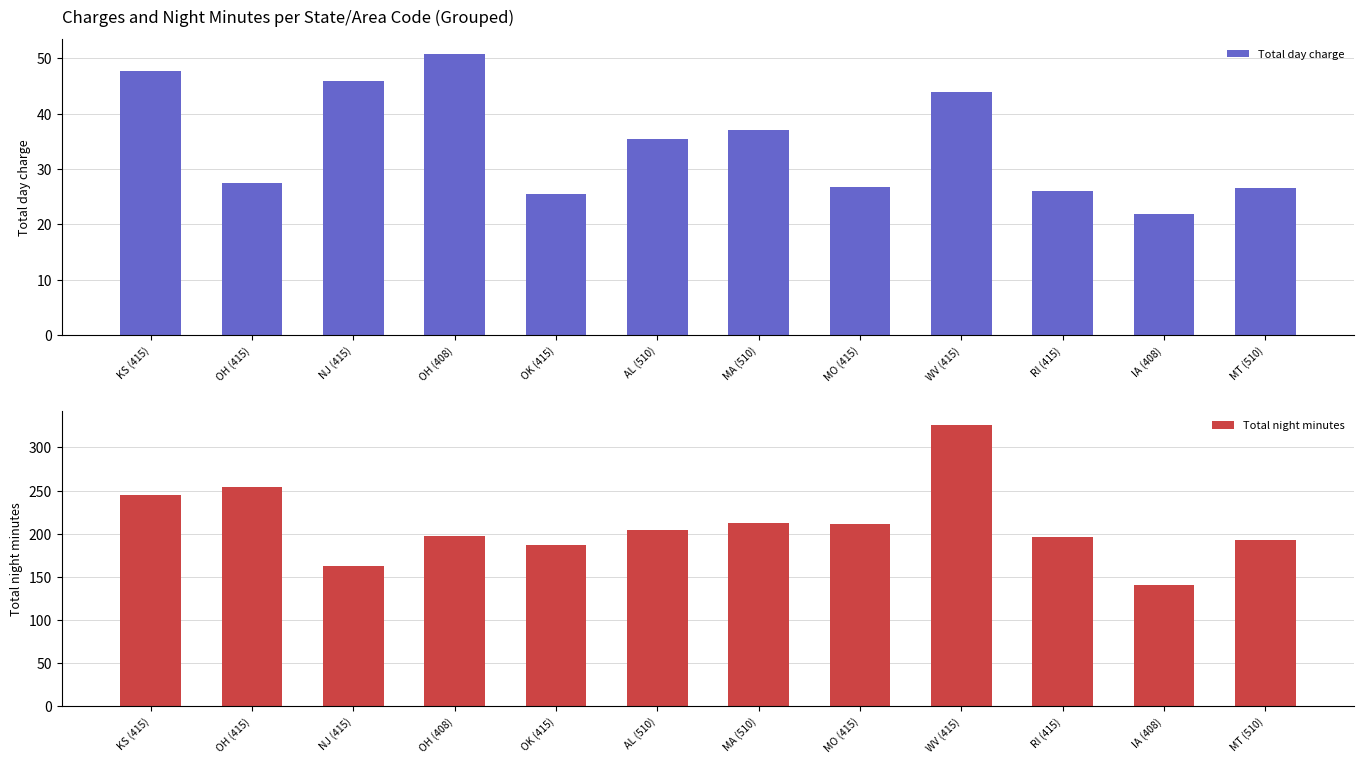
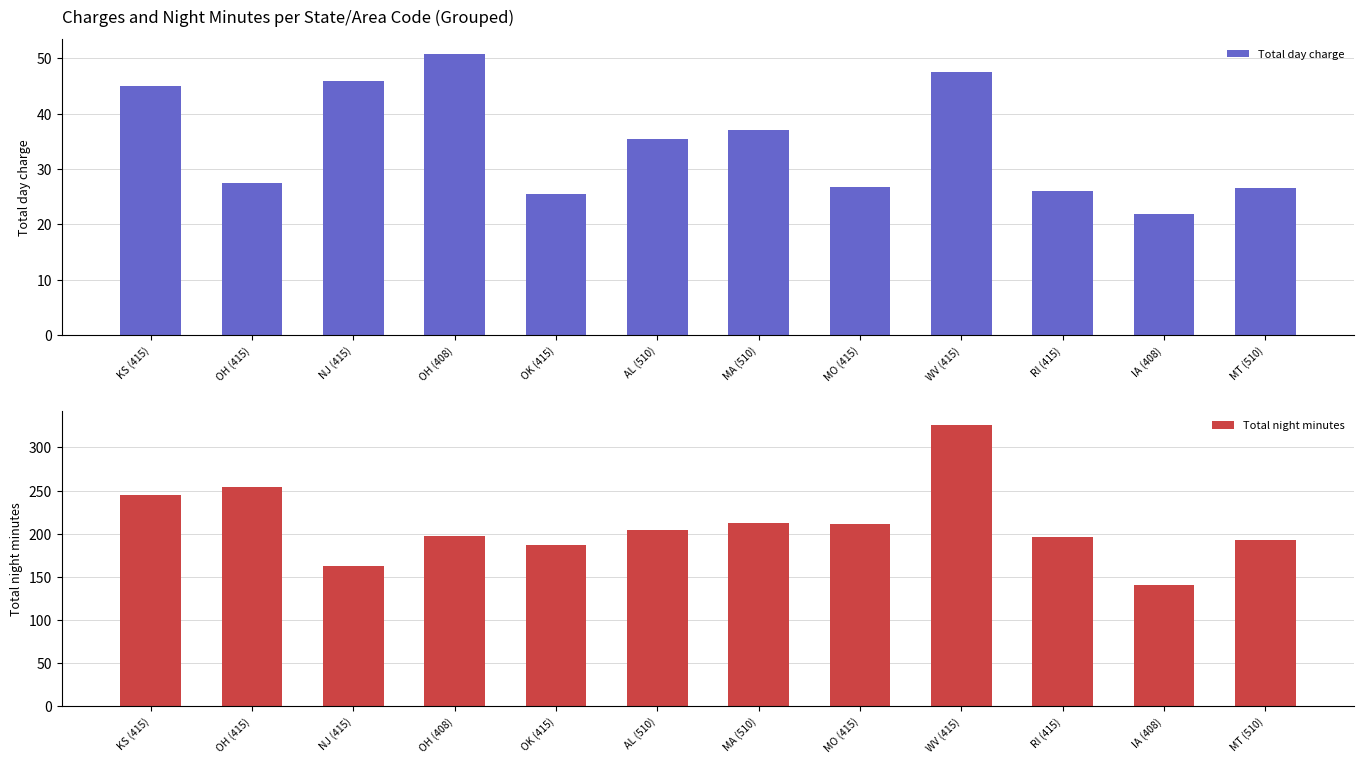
  {
    "Charges and Night Minutes per State/Area Code (Grouped)": {
-     "KS (415)": 48,
+     "KS (415)": 45,
      "OH (415)": 27,
      "NJ (415)": 46,
      "OH (408)": 51,
      "OK (415)": 25,
      "AL (510)": 36,
      "MA (510)": 37,
      "MO (415)": 27,
-     "WV (415)": 44,
+     "WV (415)": 48,
      "RI (415)": 26,
      "IA (408)": 22,
      "MT (510)": 27
    }
  }
